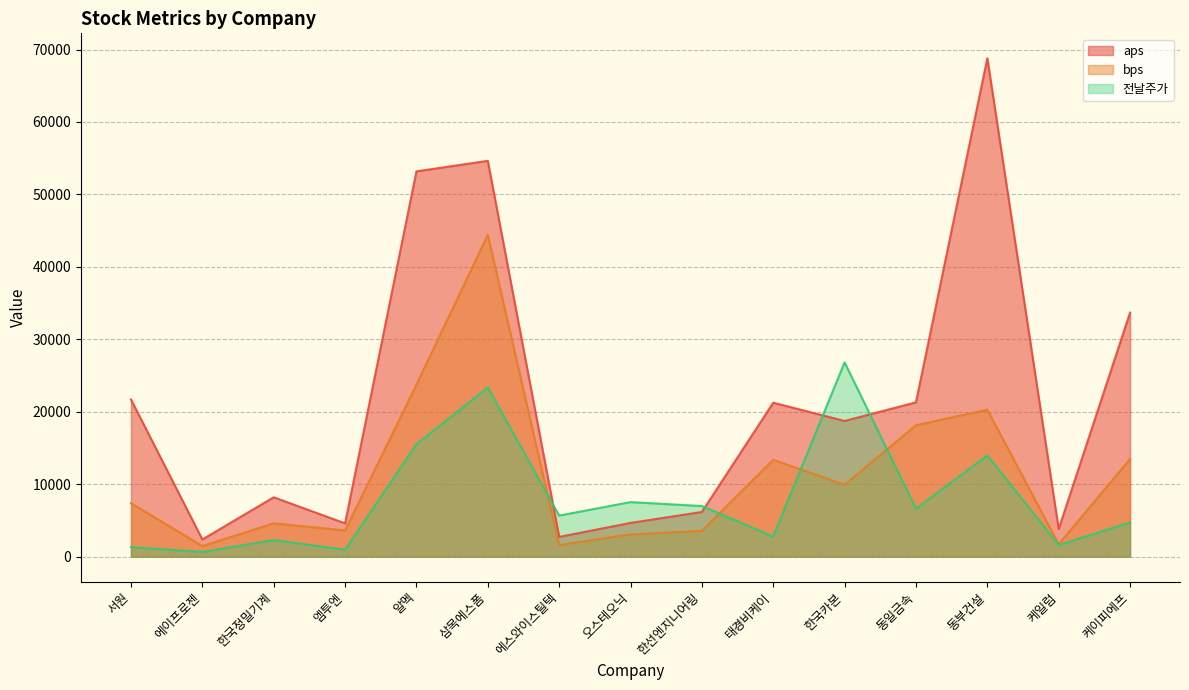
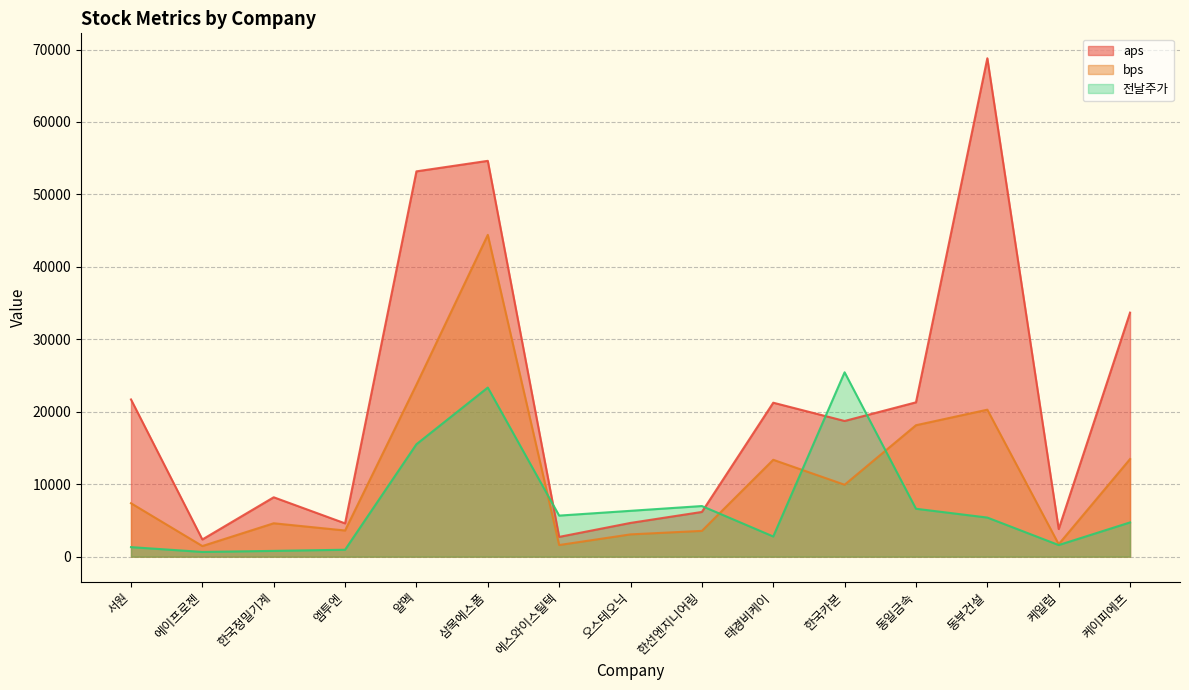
  {
    "전날주가": {
      "서원": 1000,
      "에이프로젠": 1000,
-     "한국정밀기계": 2000,
+     "한국정밀기계": 1000,
      "엠투엔": 1000,
      "알멕": 16000,
      "삼목에스폼": 23000,
      "에스와이스틸텍": 6000,
-     "오스테오닉": 8000,
+     "오스테오닉": 6000,
      "한선엔지니어링": 7000,
      "태경비케이": 3000,
-     "한국카본": 27000,
+     "한국카본": 25000,
      "동일금속": 7000,
-     "동부건설": 14000,
+     "동부건설": 5000,
      "케이피에프": 5000
    }
  }
